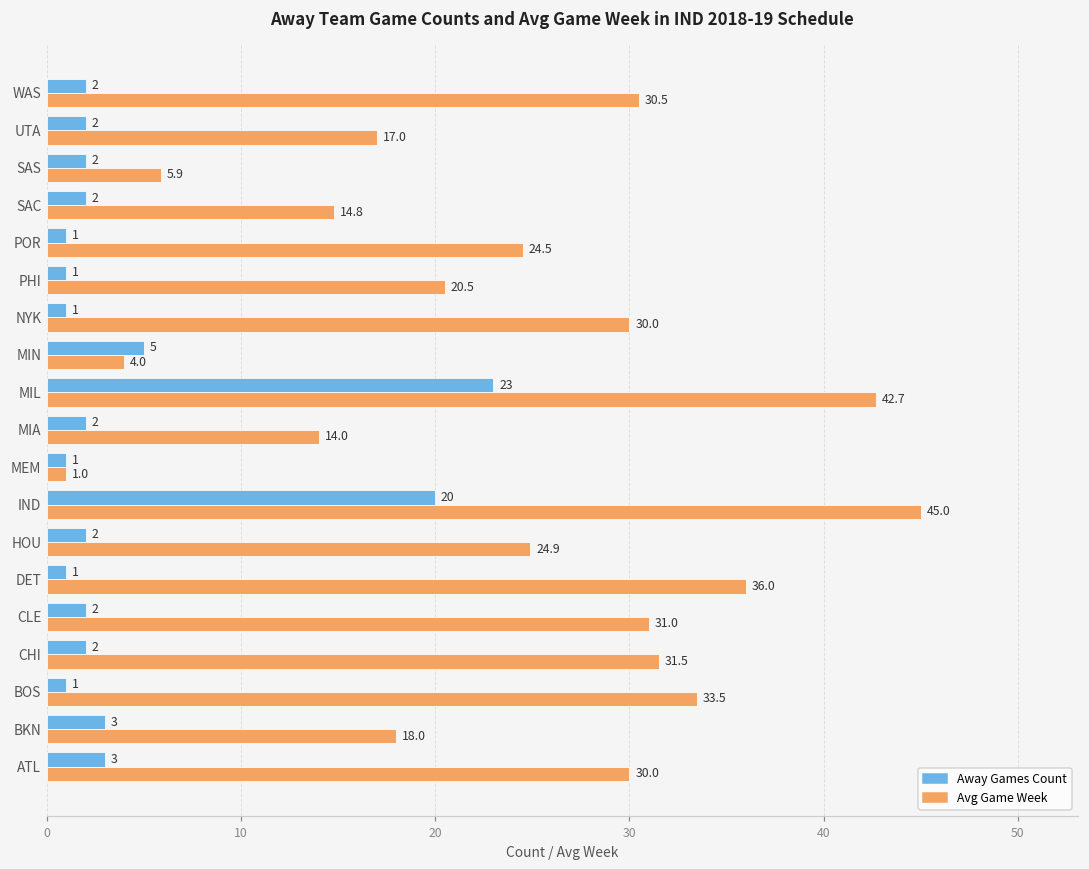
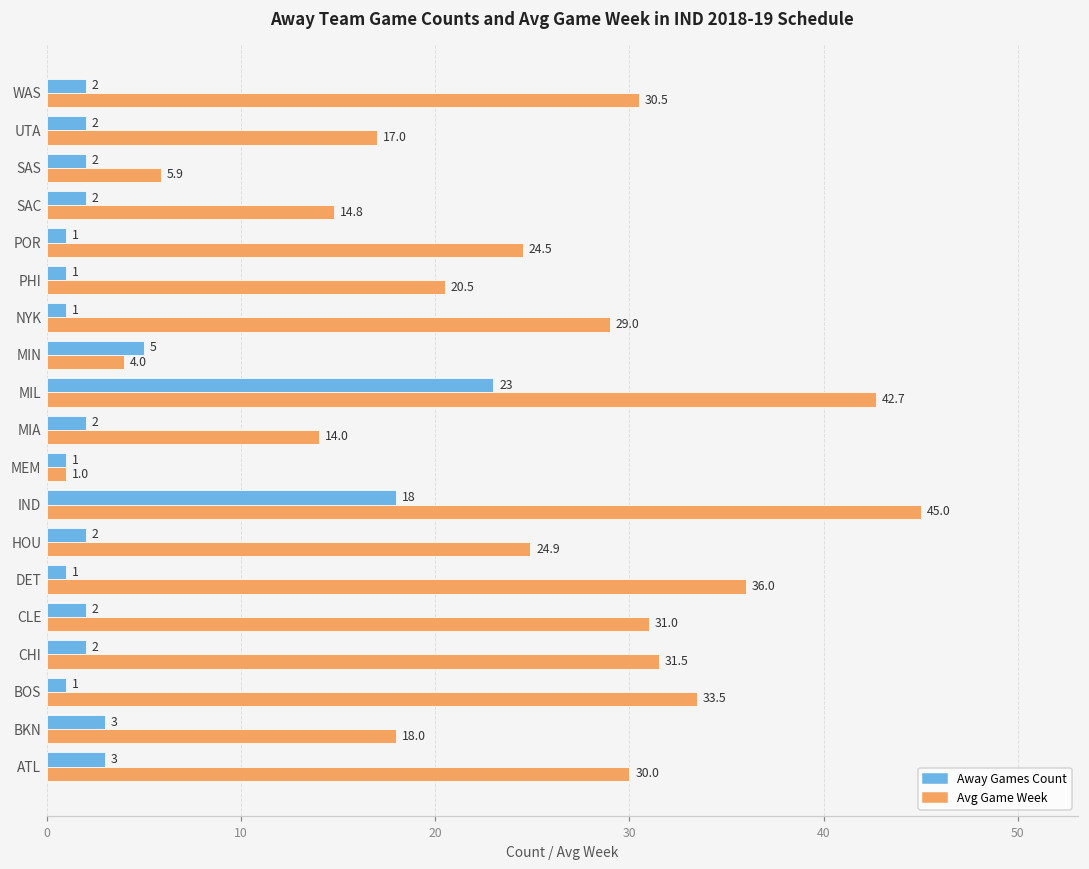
  {
    "Away Games Count": {
      "WAS": 2,
      "UTA": 2,
      "SAS": 2,
      "SAC": 2,
      "POR": 1,
      "PHI": 1,
      "NYK": 1,
      "MIN": 5,
      "MIL": 23,
      "MIA": 2,
      "MEM": 1,
-     "IND": 20,
+     "IND": 18,
      "HOU": 2,
      "DET": 1,
      "CLE": 2,
      "CHI": 2,
      "BOS": 1,
      "BKN": 3,
      "ATL": 3
    },
    "Avg Game Week": {
      "WAS": 30.5,
      "UTA": 17.0,
      "SAS": 5.9,
      "SAC": 14.8,
      "POR": 24.5,
      "PHI": 20.5,
-     "NYK": 30.0,
+     "NYK": 29.0,
      "MIN": 4.0,
      "MIL": 42.7,
      "MIA": 14.0,
      "MEM": 1.0,
      "IND": 45.0,
      "HOU": 24.9,
      "DET": 36.0,
      "CLE": 31.0,
      "CHI": 31.5,
      "BOS": 33.5,
      "BKN": 18.0,
      "ATL": 30.0
    }
  }
